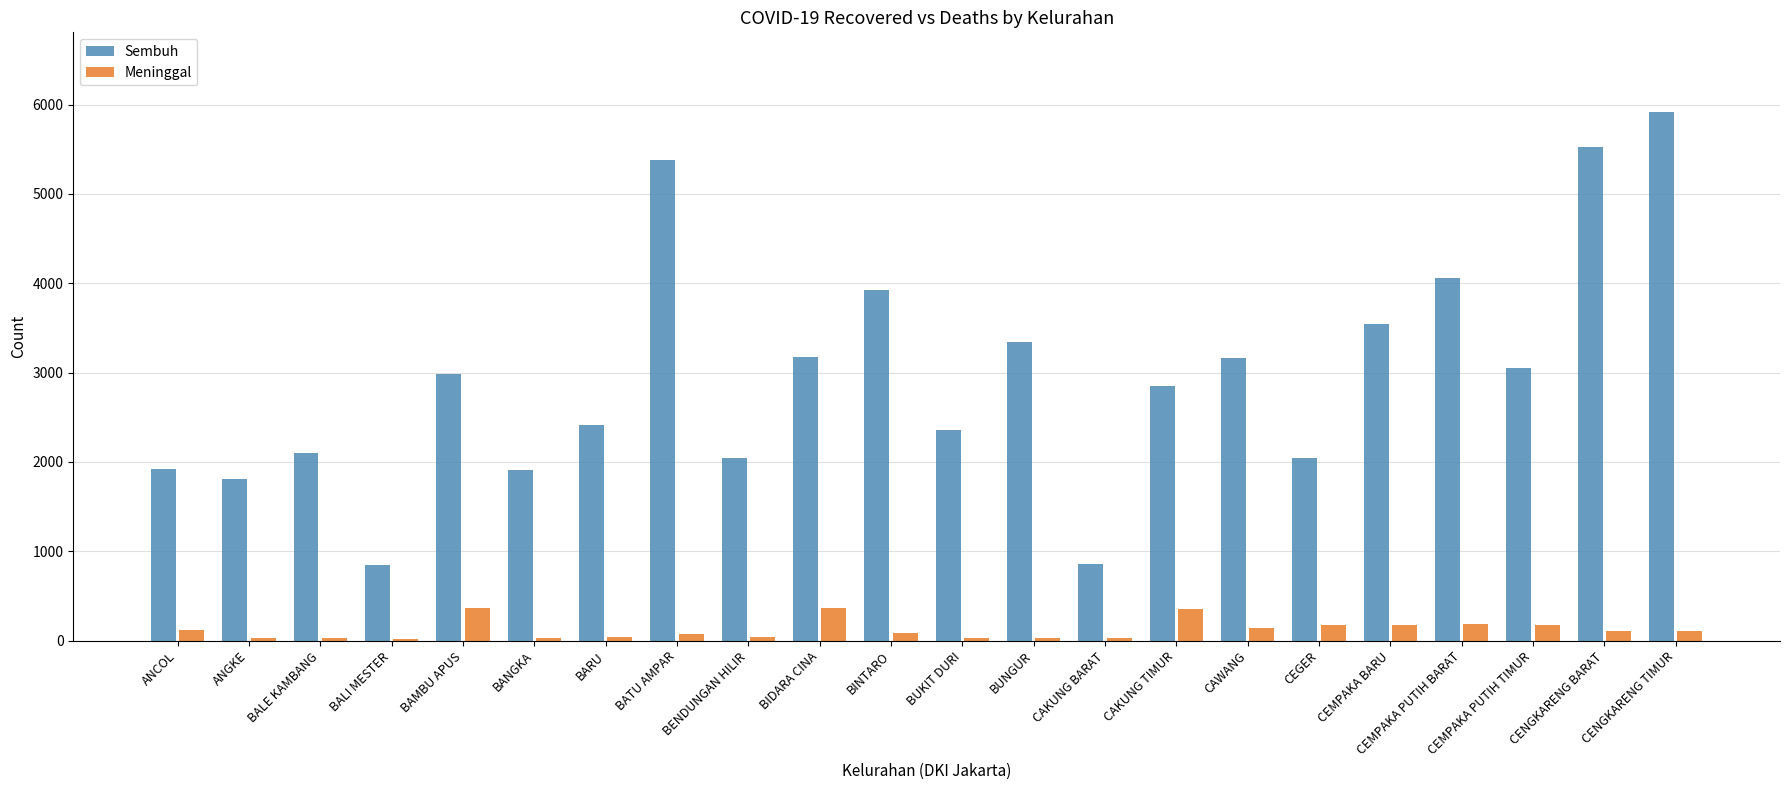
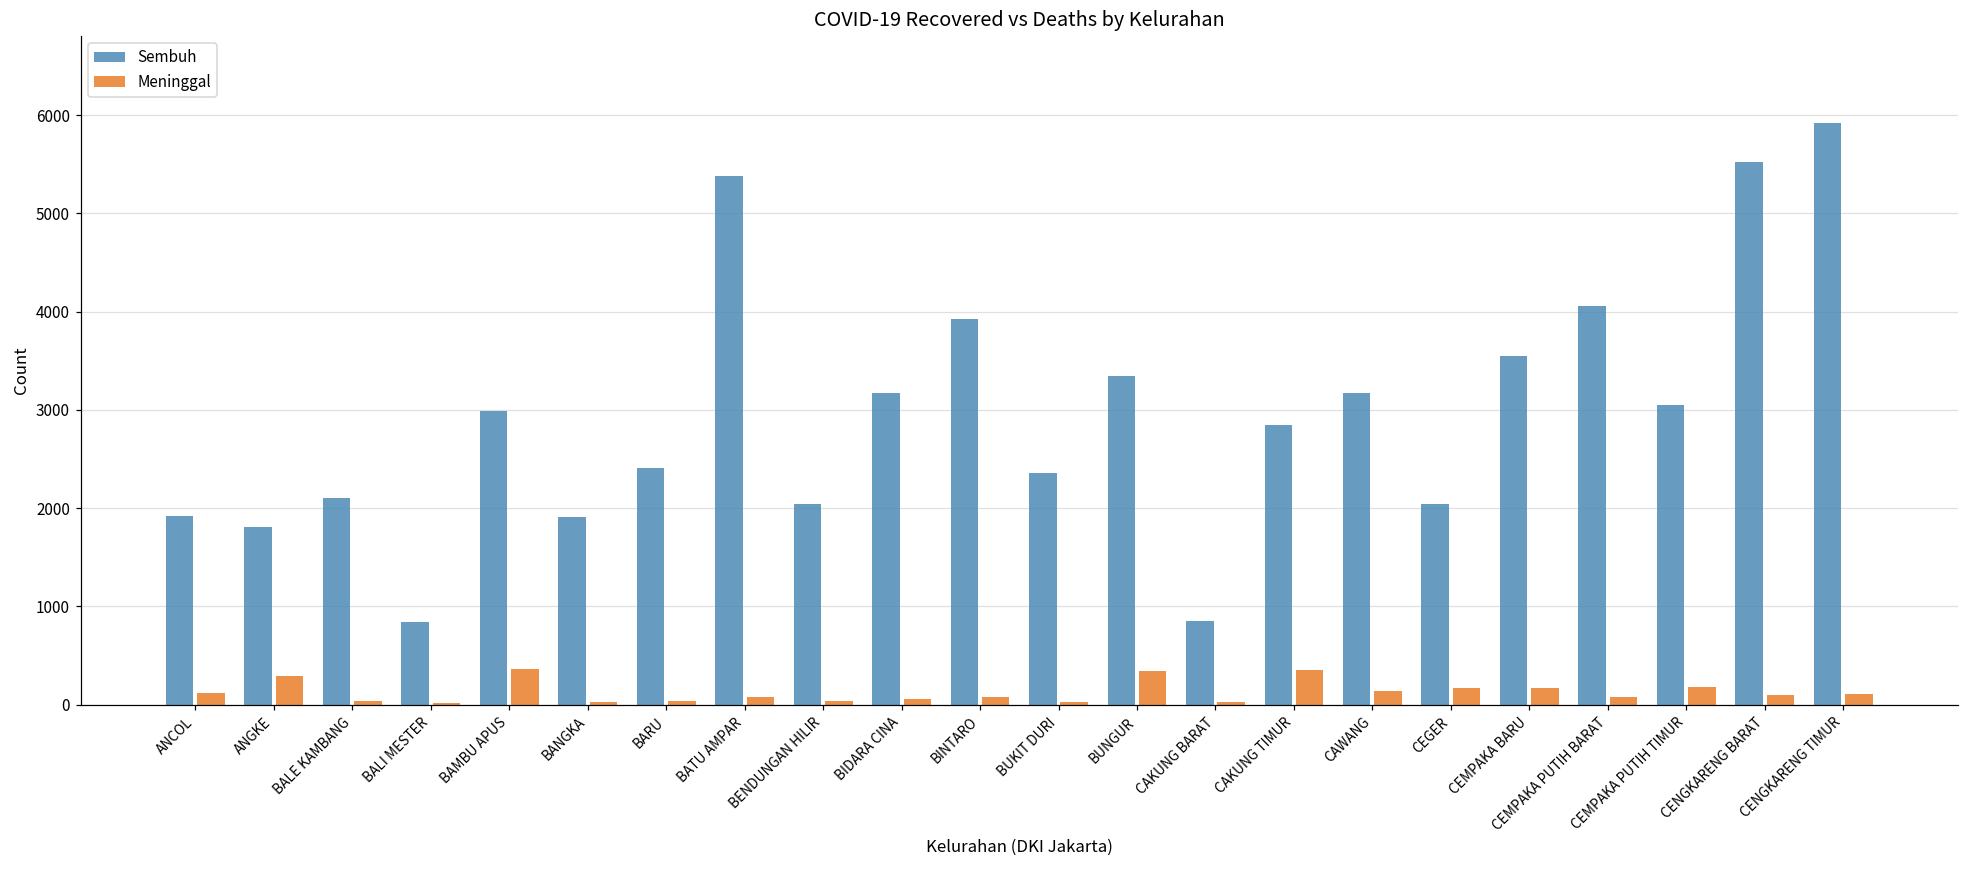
  {
    "Sembuh": {
      "ANCOL": 1900,
      "ANGKE": 1800,
      "BALE KAMBANG": 2100,
      "BALI MESTER": 800,
      "BAMBU APUS": 3000,
      "BANGKA": 1900,
      "BARU": 2400,
      "BATU AMPAR": 5400,
      "BENDUNGAN HILIR": 2000,
      "BIDARA CINA": 3200,
      "BINTARO": 3900,
      "BUKIT DURI": 2400,
      "BUNGUR": 3300,
      "CAKUNG BARAT": 900,
      "CAKUNG TIMUR": 2800,
      "CAWANG": 3200,
      "CEGER": 2000,
      "CEMPAKA BARU": 3500,
      "CEMPAKA PUTIH BARAT": 4100,
      "CEMPAKA PUTIH TIMUR": 3000,
      "CENGKARENG BARAT": 5500,
      "CENGKARENG TIMUR": 5900
    },
    "Meninggal": {
      "ANCOL": 100,
-     "ANGKE": 0,
+     "ANGKE": 300,
      "BALE KAMBANG": 0,
      "BAMBU APUS": 400,
      "BANGKA": 0,
      "BARU": 0,
      "BATU AMPAR": 100,
      "BENDUNGAN HILIR": 0,
-     "BIDARA CINA": 400,
+     "BIDARA CINA": 100,
      "BINTARO": 100,
      "BUKIT DURI": 0,
-     "BUNGUR": 0,
+     "BUNGUR": 300,
      "CAKUNG TIMUR": 400,
      "CAWANG": 100,
      "CEGER": 200,
      "CEMPAKA BARU": 200,
-     "CEMPAKA PUTIH BARAT": 200,
+     "CEMPAKA PUTIH BARAT": 100,
      "CEMPAKA PUTIH TIMUR": 200,
      "CENGKARENG BARAT": 100,
      "CENGKARENG TIMUR": 100
    }
  }
